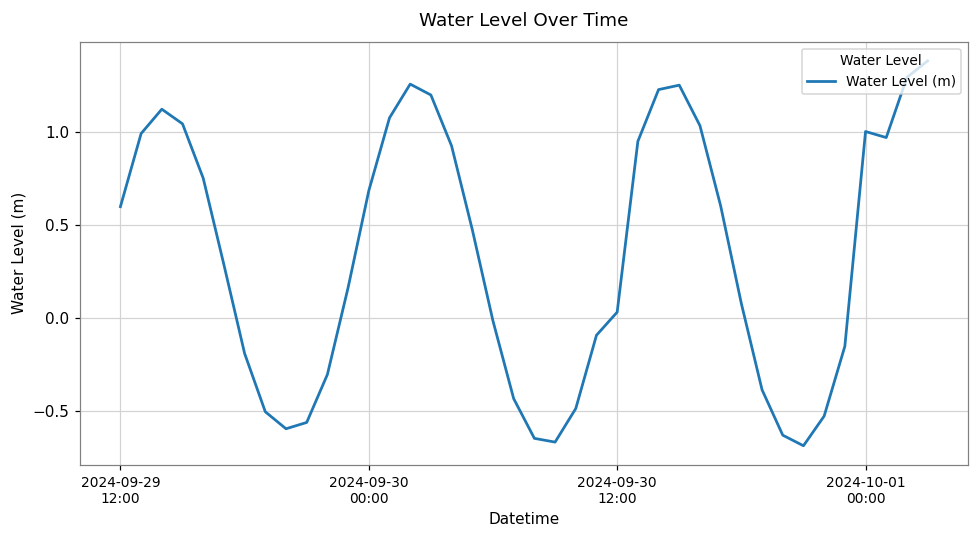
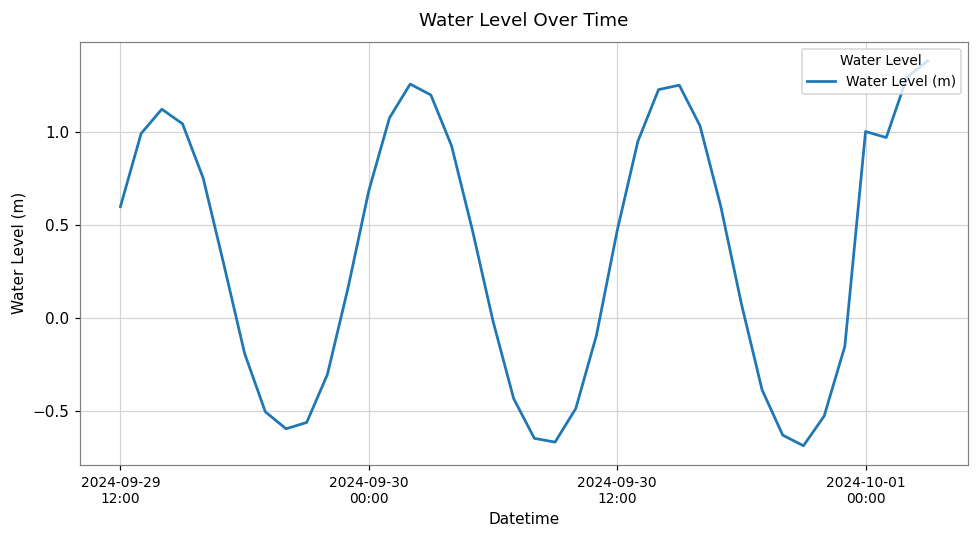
  {
    "2024-09-29 12:00": 0.60,
    "2024-09-30 00:00": 0.68,
-   "2024-09-30 12:00": 0.03,
+   "2024-09-30 12:00": 0.47,
    "2024-10-01 00:00": 1.00
  }
